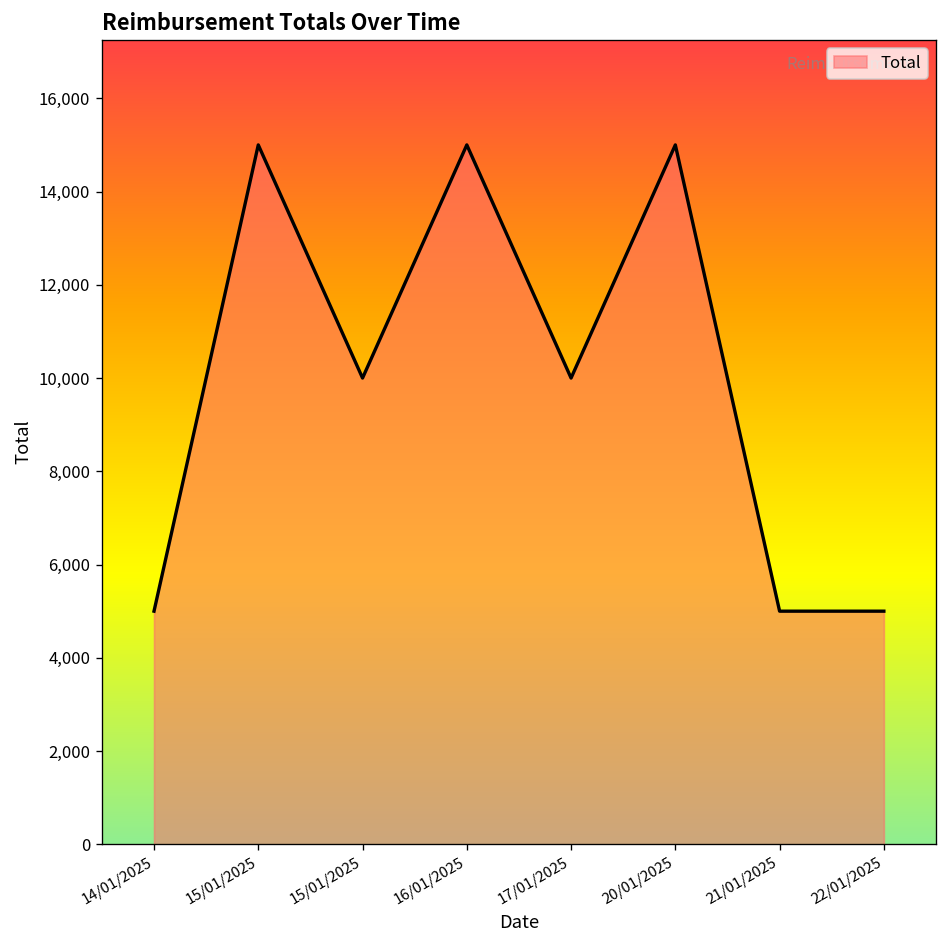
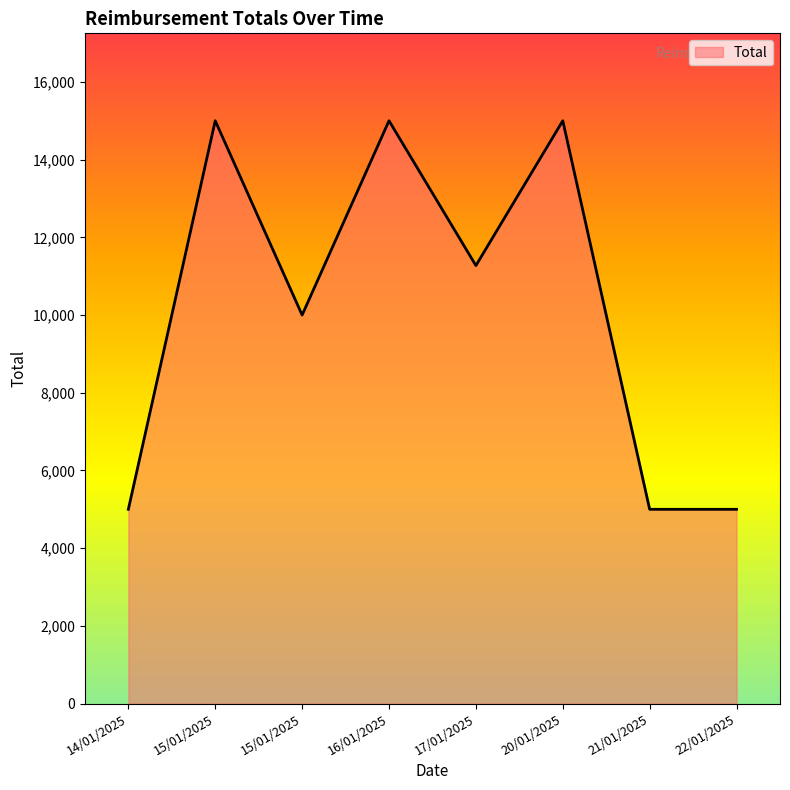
  {
    "14/01/2025": "5,000",
    "16/01/2025": "15,000",
-   "17/01/2025": "10,000",
+   "17/01/2025": "11,300",
    "20/01/2025": "15,000",
    "21/01/2025": "5,000",
    "22/01/2025": "5,000"
  }
